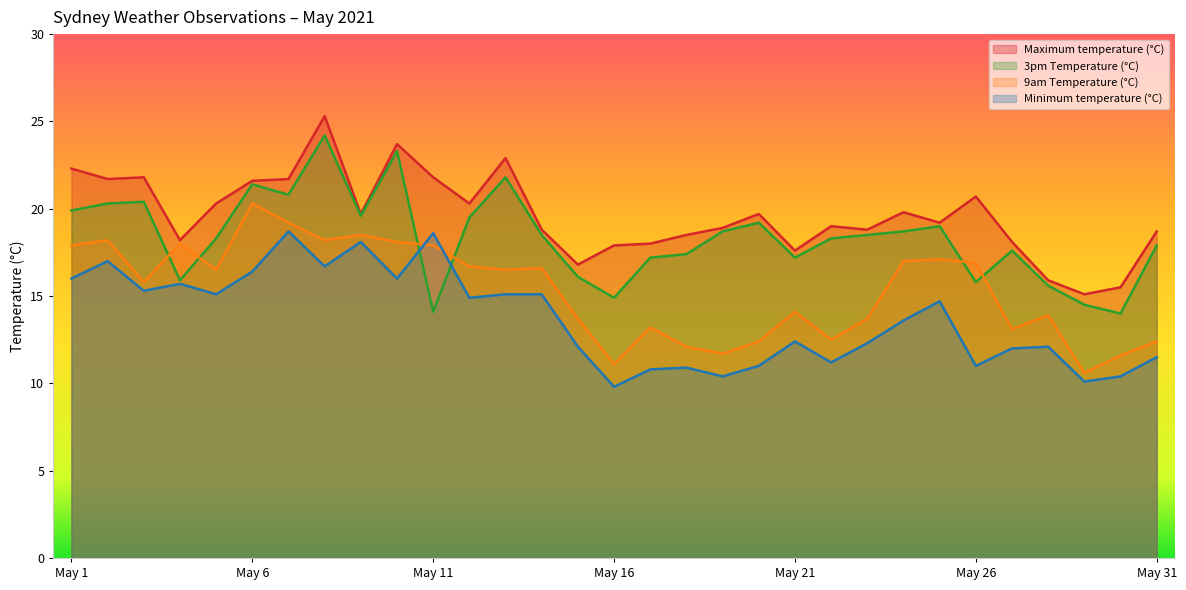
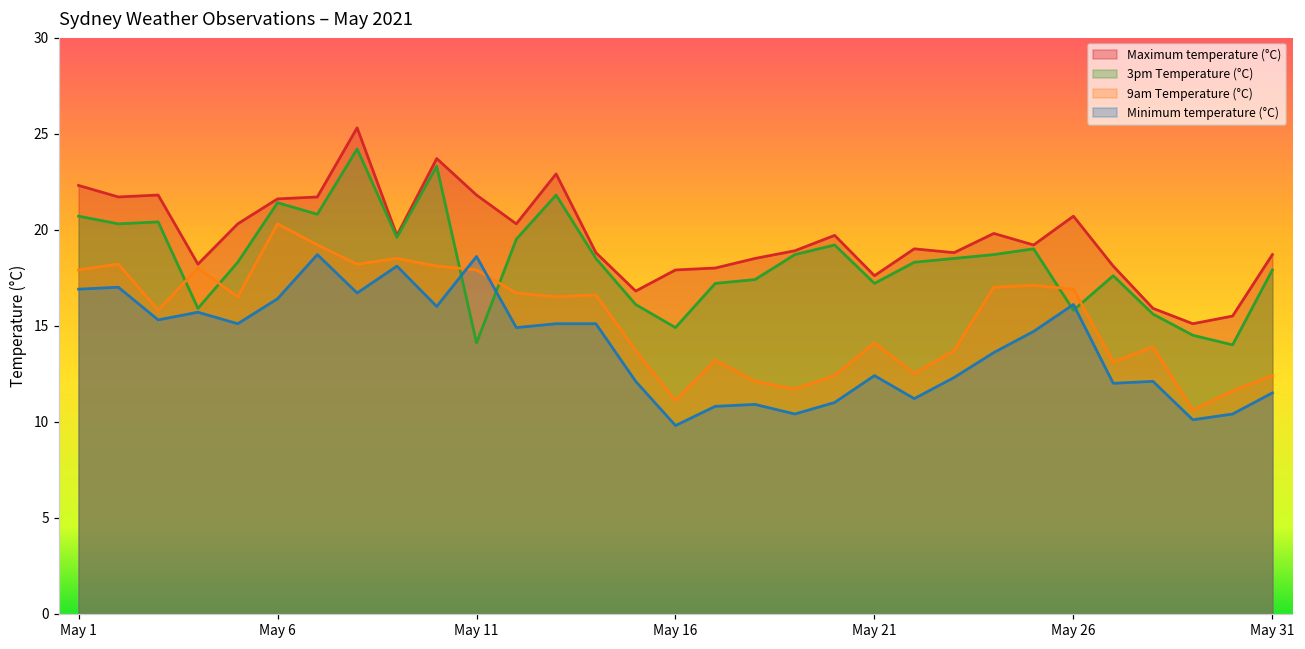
  {
    "3pm Temperature (°C)": {
-     "May 1": 19.9,
+     "May 1": 20.7,
      "May 6": 21.4,
      "May 11": 14.1,
      "May 16": 14.9,
      "May 21": 17.2,
      "May 26": 15.8,
      "May 31": 17.9
    },
    "Minimum temperature (°C)": {
-     "May 1": 16.0,
+     "May 1": 16.9,
      "May 6": 16.4,
      "May 11": 18.6,
      "May 16": 9.8,
      "May 21": 12.4,
-     "May 26": 11.0,
+     "May 26": 16.1,
      "May 31": 11.5
    }
  }
